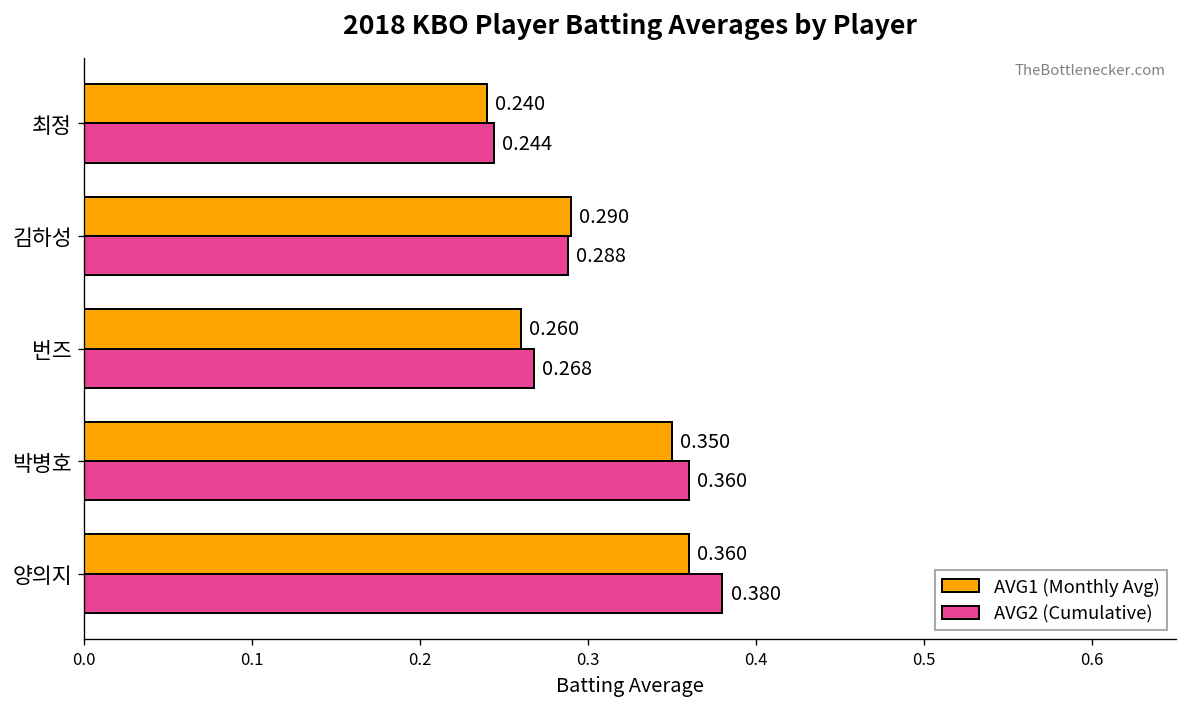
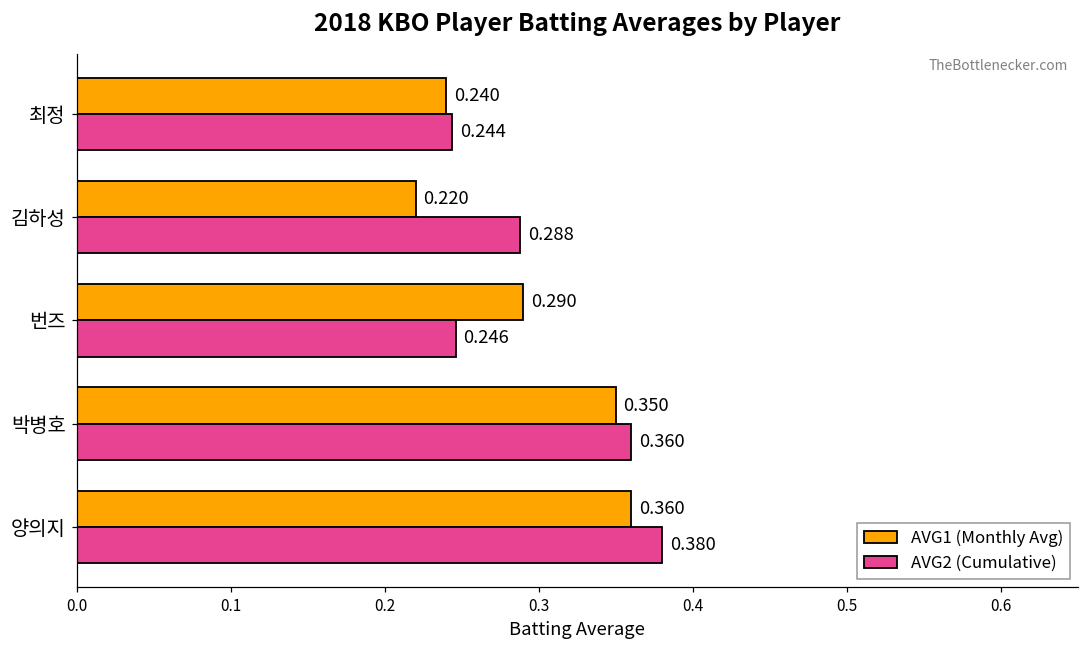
  {
    "AVG1 (Monthly Avg)": {
      "최정": 0.240,
-     "김하성": 0.290,
-     "번즈": 0.260,
+     "김하성": 0.220,
+     "번즈": 0.290,
      "박병호": 0.350,
      "양의지": 0.360
    },
    "AVG2 (Cumulative)": {
      "최정": 0.244,
      "김하성": 0.288,
-     "번즈": 0.268,
+     "번즈": 0.246,
      "박병호": 0.360,
      "양의지": 0.380
    }
  }
